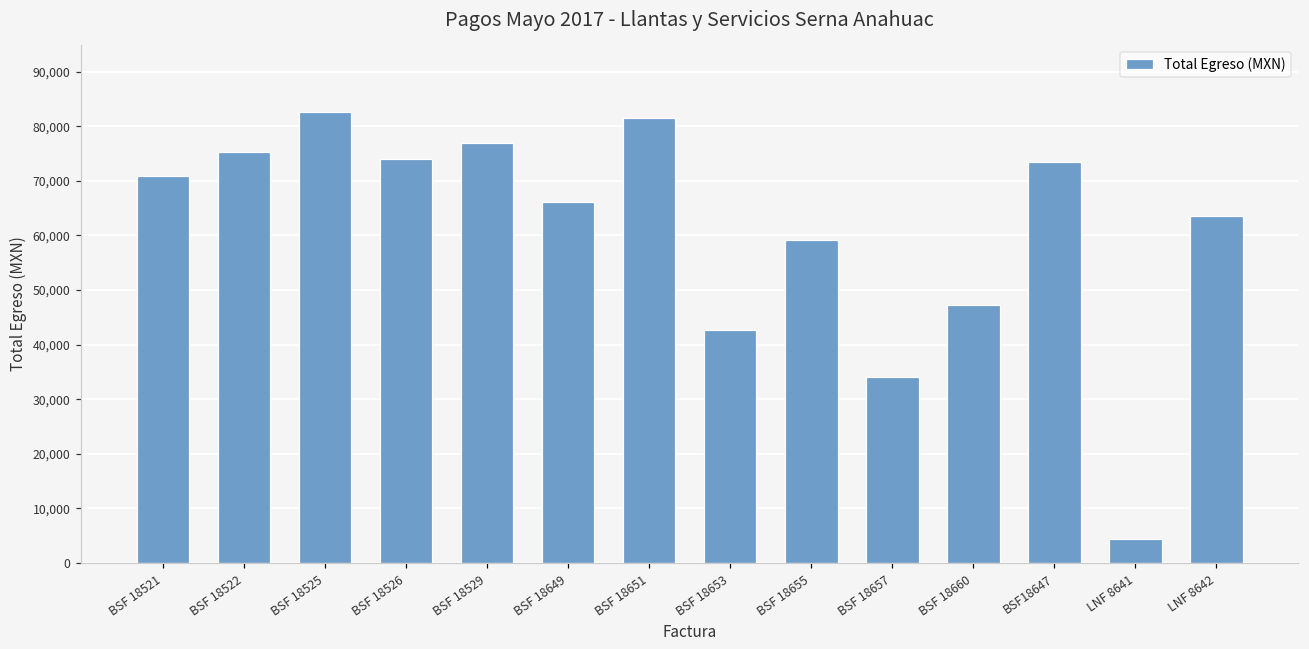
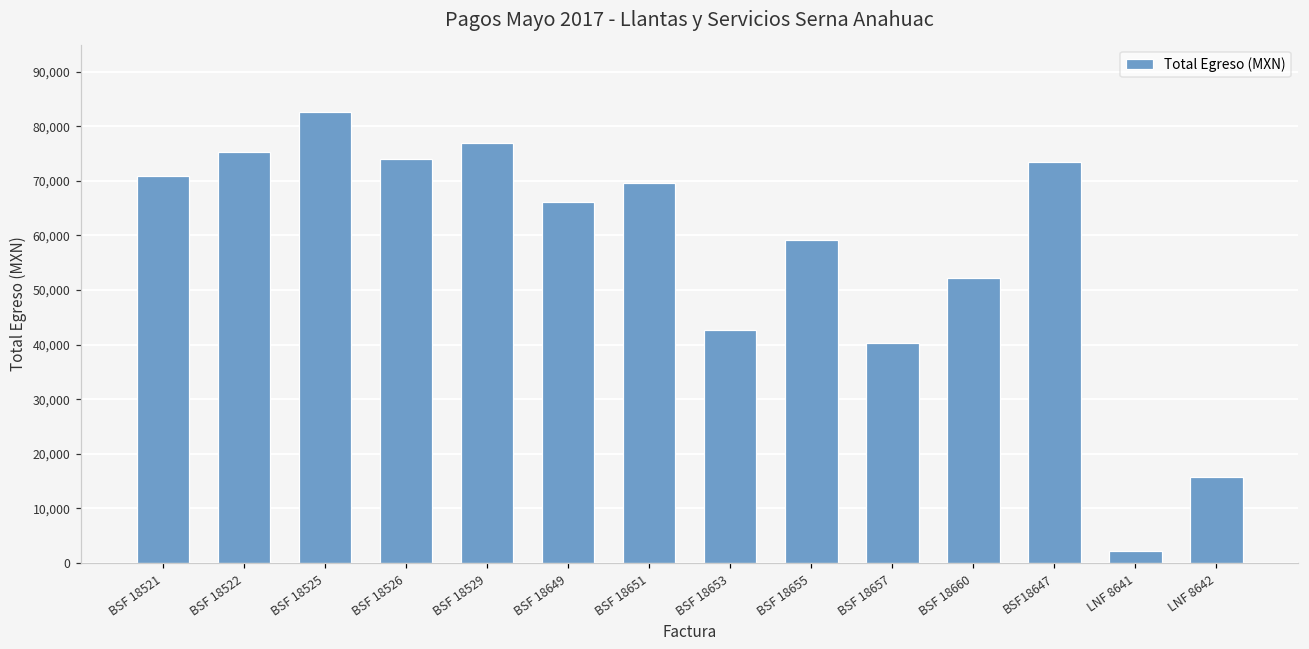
  {
    "BSF 18521": "71,000",
    "BSF 18522": "75,000",
    "BSF 18525": "83,000",
    "BSF 18526": "74,000",
    "BSF 18529": "77,000",
    "BSF 18649": "66,000",
-   "BSF 18651": "82,000",
+   "BSF 18651": "70,000",
    "BSF 18653": "43,000",
    "BSF 18655": "59,000",
-   "BSF 18657": "34,000",
-   "BSF 18660": "47,000",
+   "BSF 18657": "40,000",
+   "BSF 18660": "52,000",
    "BSF18647": "73,000",
-   "LNF 8641": "4,000",
-   "LNF 8642": "63,000"
+   "LNF 8641": "2,000",
+   "LNF 8642": "16,000"
  }
